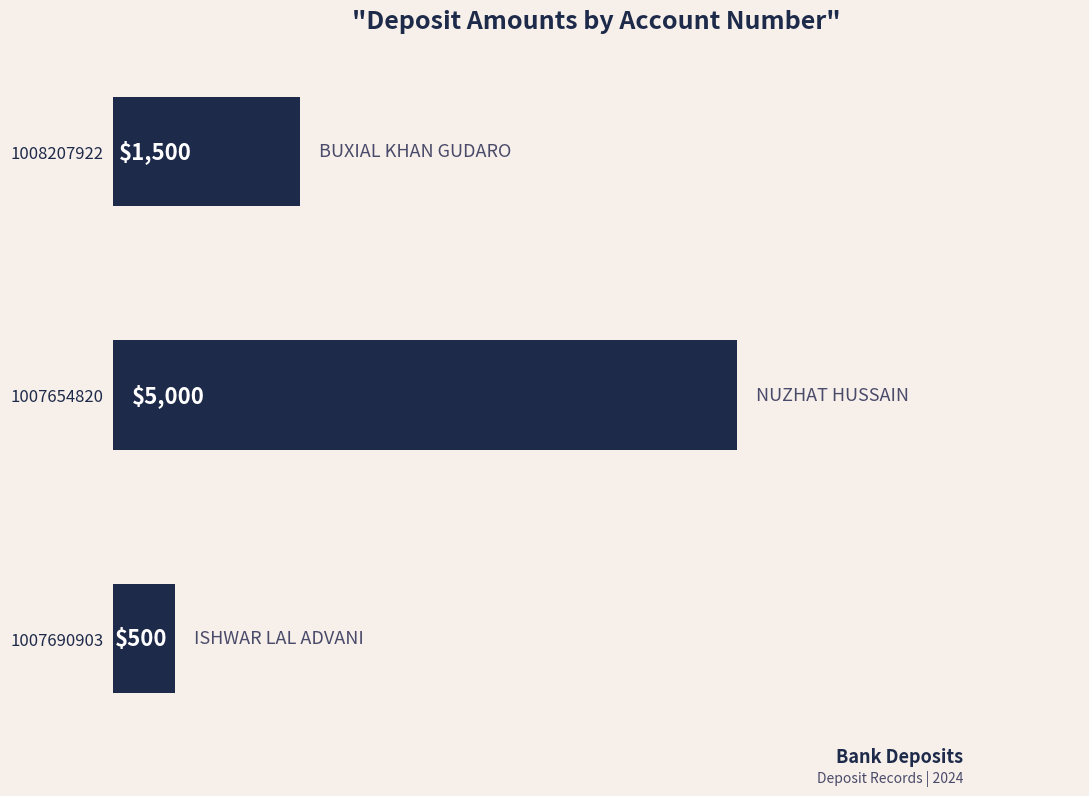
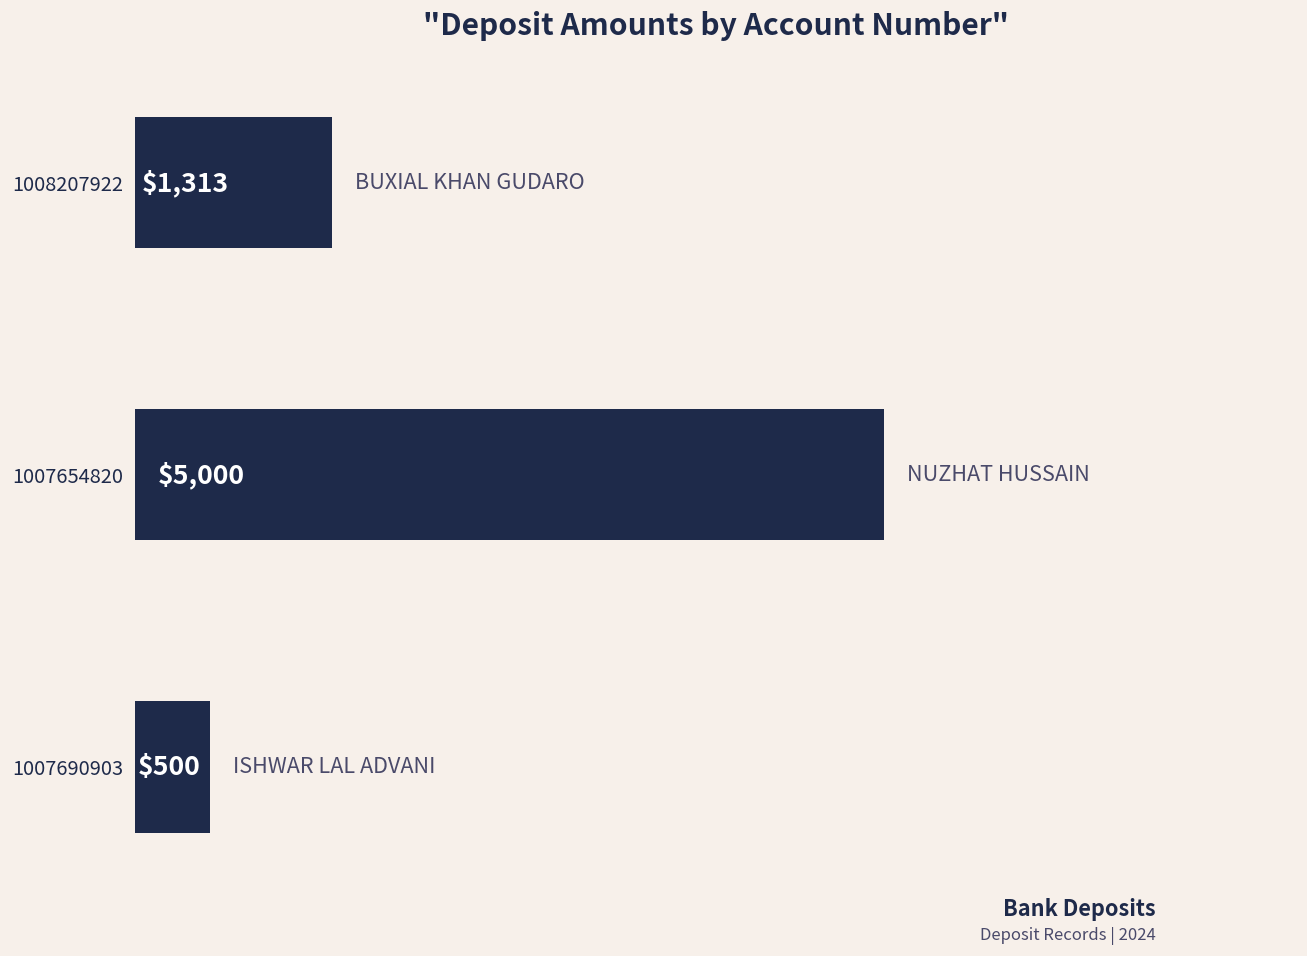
  {
-   "1008207922": "$1,500",
+   "1008207922": "$1,313",
    "1007654820": "$5,000",
    "1007690903": "$500"
  }
